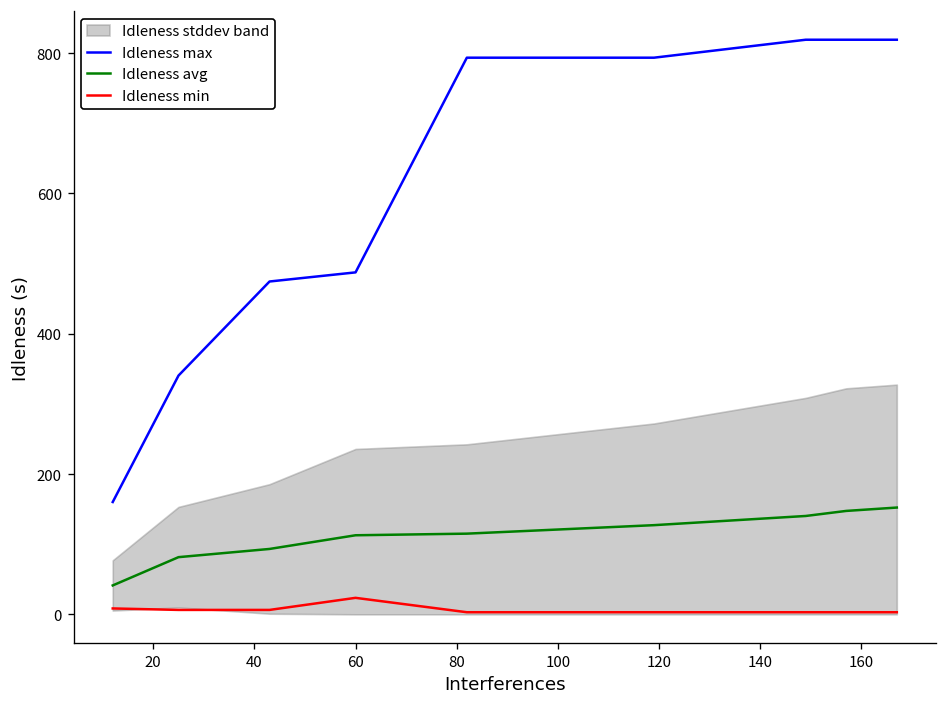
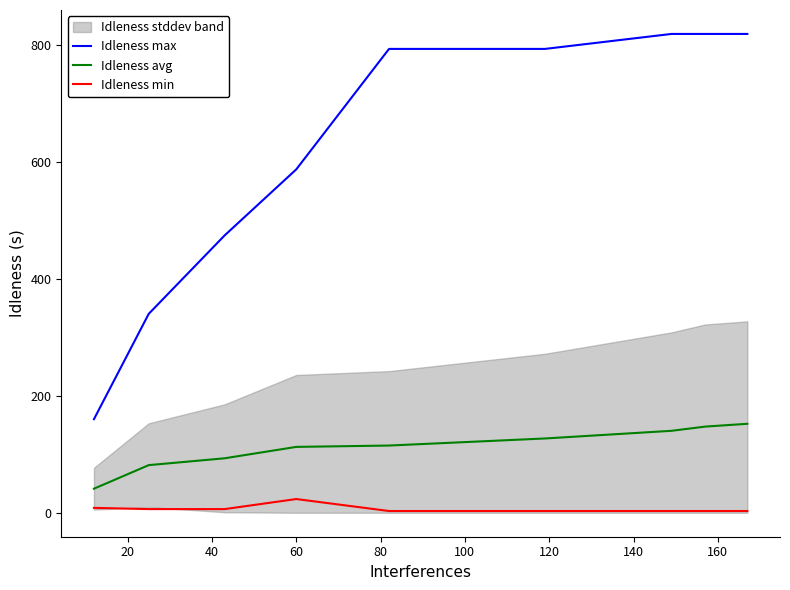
  {
    "Idleness max": {
-     "60": 490
+     "60": 590
    },
    "Idleness stddev band": {
      "60": 240
    },
    "Idleness avg": {
      "60": 110
    },
    "Idleness min": {
      "60": 20
    }
  }
